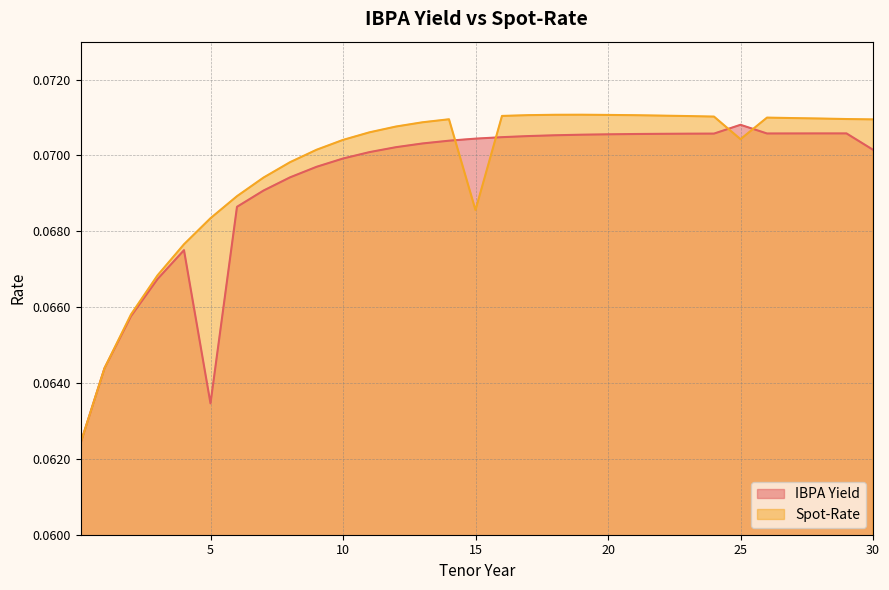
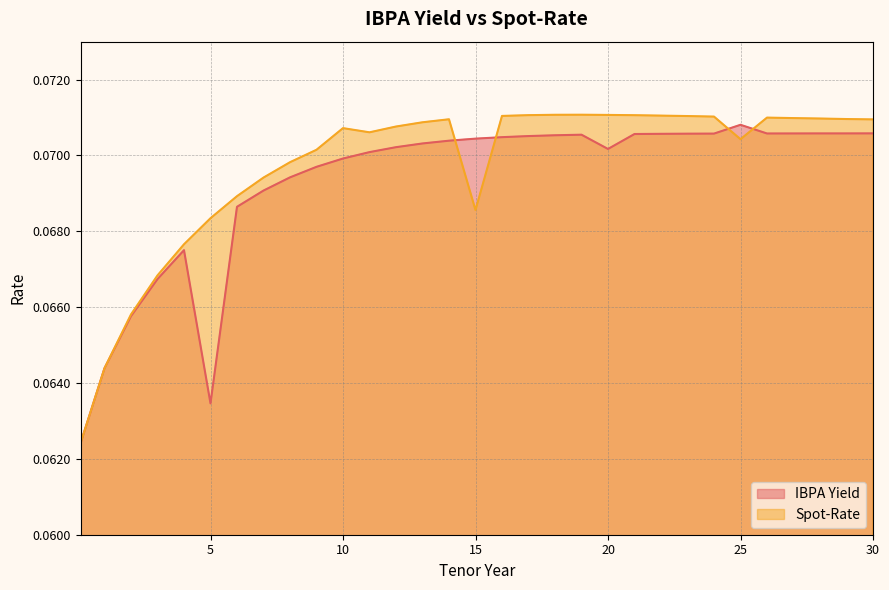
  {
    "IBPA Yield": {
      "5": 0.0635,
      "10": 0.0699,
      "15": 0.0704,
-     "20": 0.0706,
+     "20": 0.0702,
      "25": 0.0708,
-     "30": 0.0702
+     "30": 0.0706
    },
    "Spot-Rate": {
      "5": 0.0683,
-     "10": 0.0704,
+     "10": 0.0707,
      "15": 0.0686,
      "20": 0.0711,
      "25": 0.0704,
      "30": 0.0710
    }
  }
